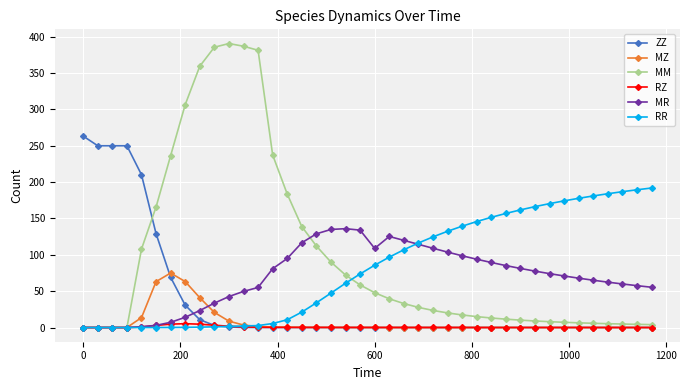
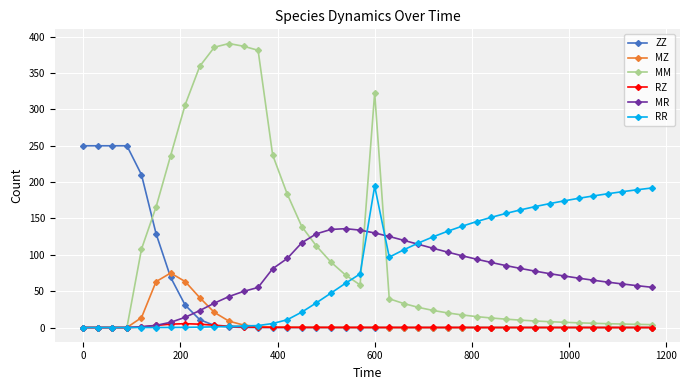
  {
    "ZZ": {
-     "0": 260
+     "0": 250
    },
    "MM": {
-     "600": 50
+     "600": 320
    },
    "MR": {
-     "600": 110
+     "600": 130
    },
    "RR": {
-     "600": 90
+     "600": 190
    }
  }
